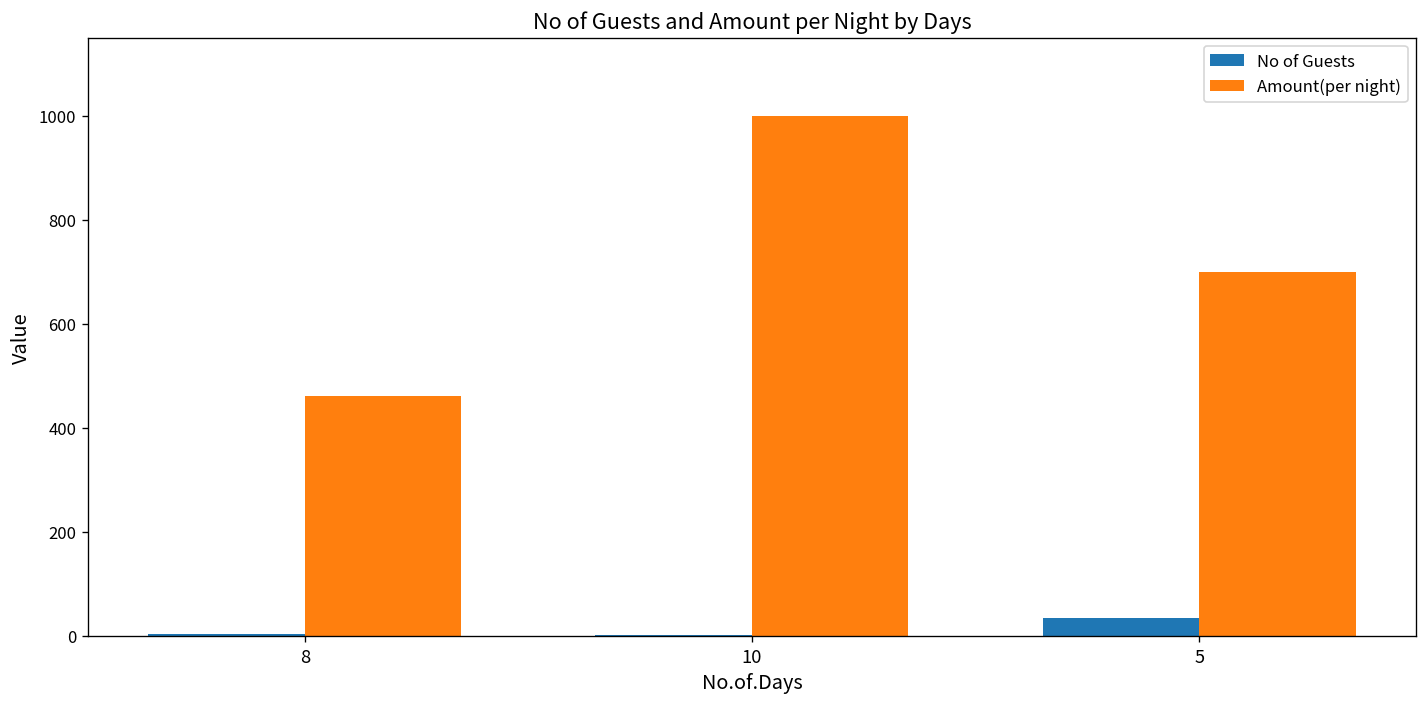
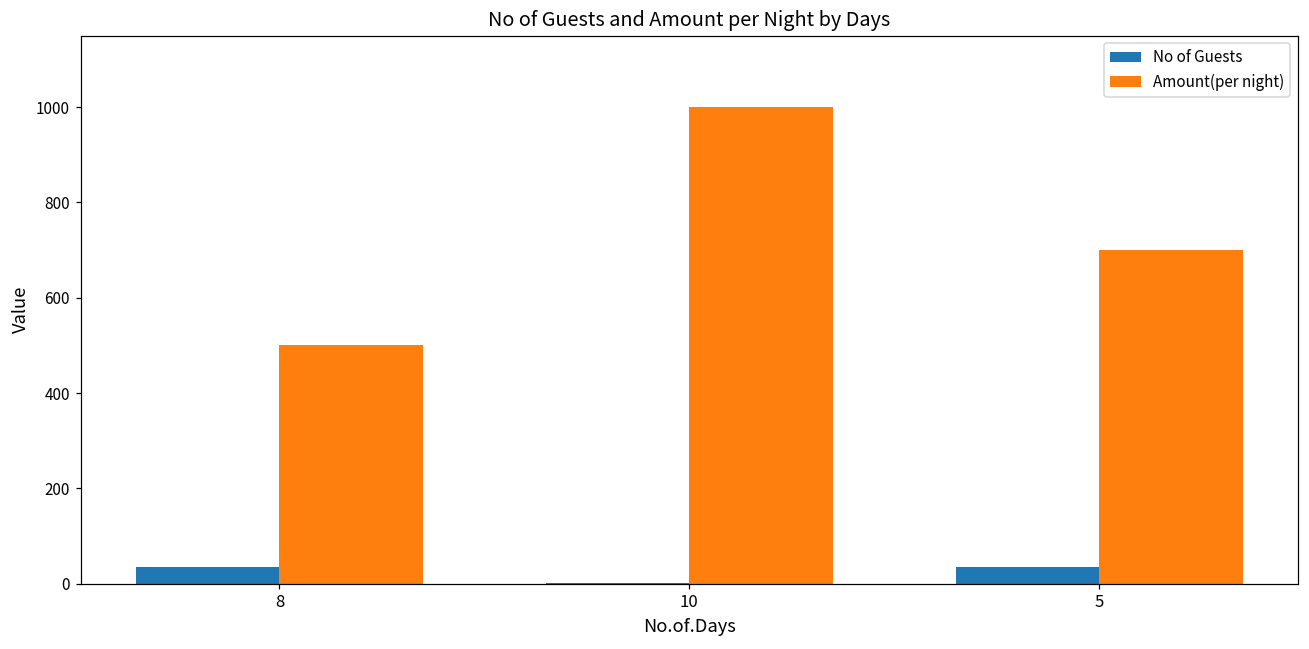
  {
    "No of Guests": {
-     "8": 0,
+     "8": 40,
      "5": 40
    },
    "Amount(per night)": {
-     "8": 460,
+     "8": 500,
      "10": 1000,
      "5": 700
    }
  }
